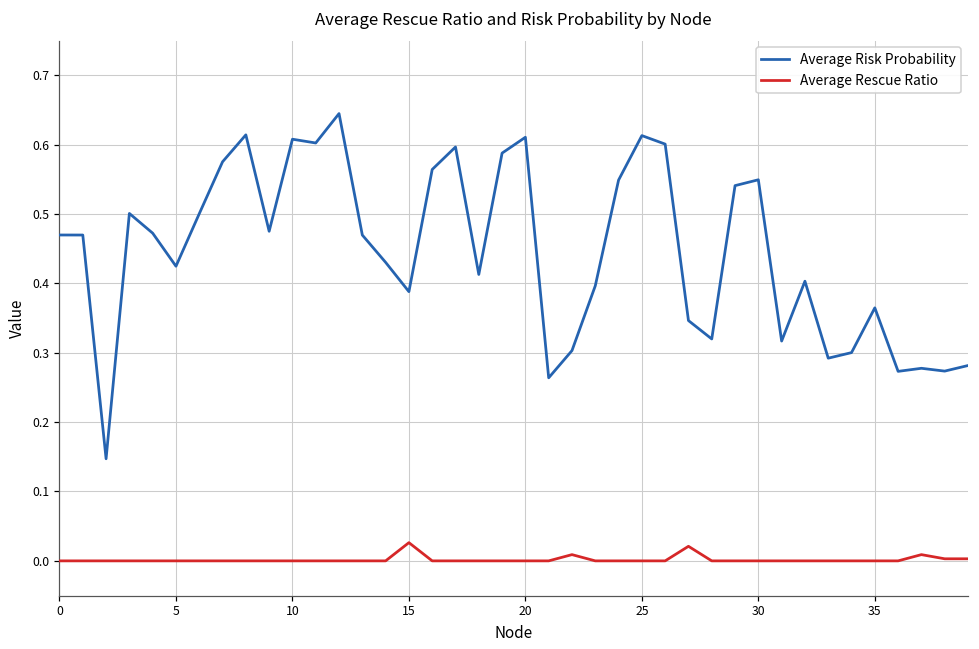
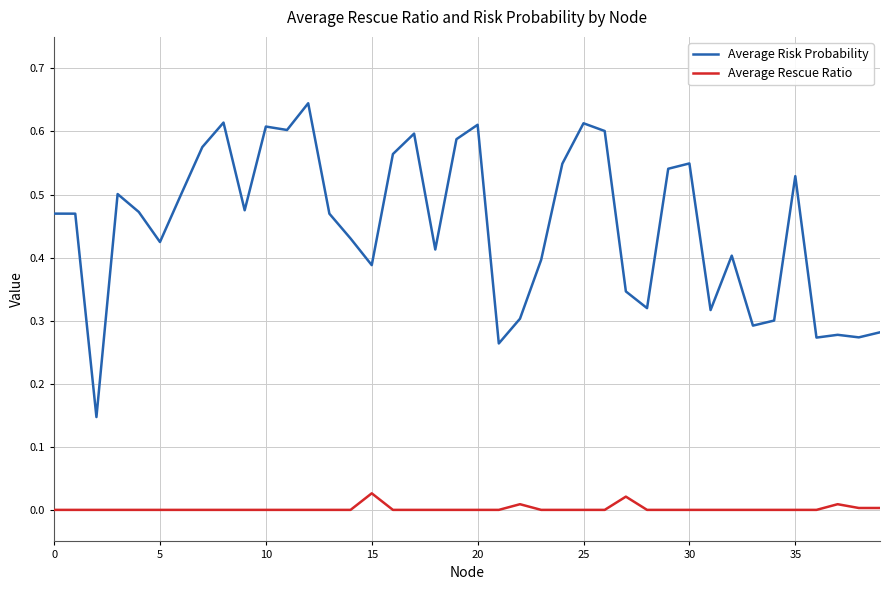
  {
    "Average Risk Probability": {
      "0": 0.47,
      "5": 0.42,
      "10": 0.61,
      "15": 0.39,
      "20": 0.61,
      "25": 0.61,
      "30": 0.55,
-     "35": 0.36
+     "35": 0.53
    },
    "Average Rescue Ratio": {
      "0": 0.00,
      "5": 0.00,
      "10": 0.00,
      "15": 0.03,
      "20": 0.00,
      "25": 0.00,
      "30": 0.00,
      "35": 0.00
    }
  }
